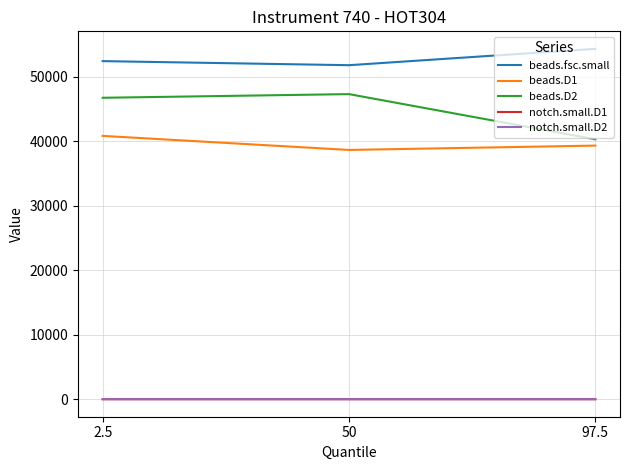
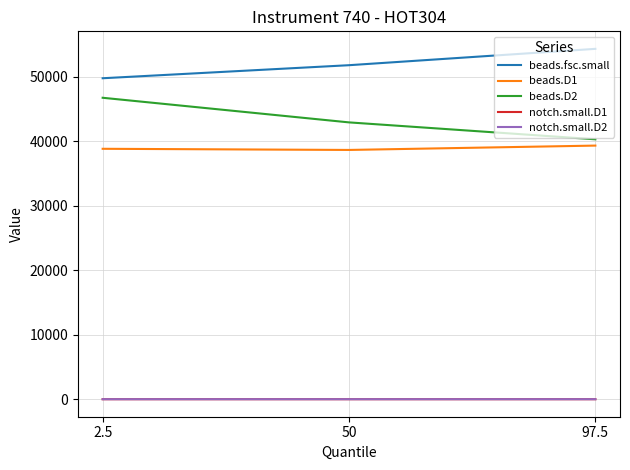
  {
    "beads.fsc.small": {
-     "2.5": 52000,
+     "2.5": 50000,
      "50": 52000
    },
    "beads.D1": {
-     "2.5": 41000,
+     "2.5": 39000,
      "50": 39000,
      "97.5": 39000
    },
    "beads.D2": {
      "2.5": 47000,
-     "50": 47000,
+     "50": 43000,
      "97.5": 40000
    },
    "notch.small.D2": {
      "2.5": 0,
      "50": 0,
      "97.5": 0
    }
  }
